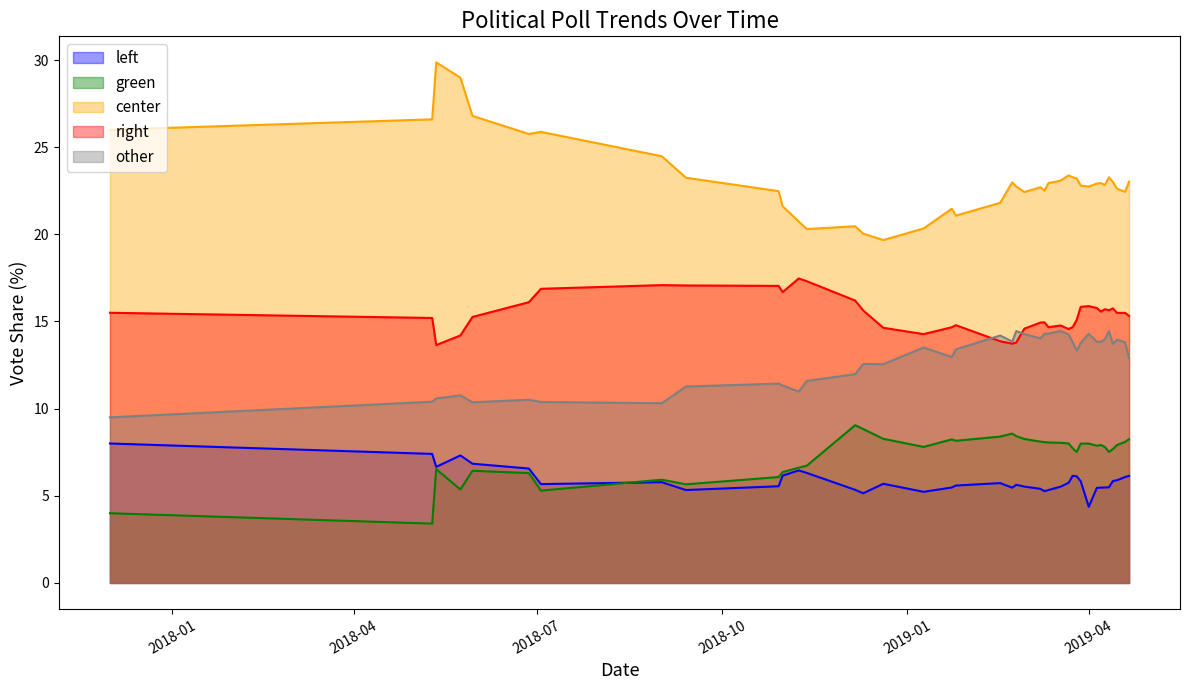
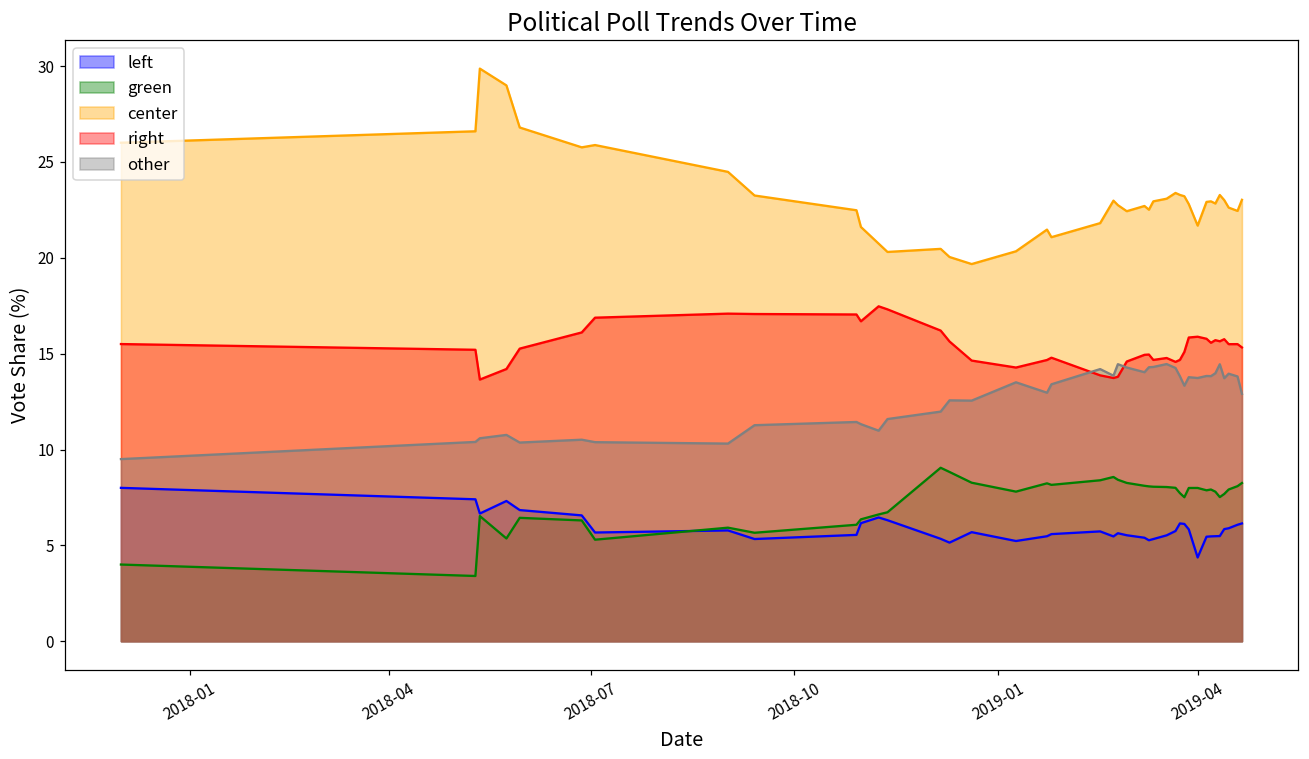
  {
    "left": {
      "2019-04": 4.4
    },
    "green": {
      "2019-04": 8.0
    },
    "center": {
-     "2019-04": 22.7
+     "2019-04": 21.7
    },
    "right": {
      "2019-04": 15.9
    },
    "other": {
-     "2019-04": 14.3
+     "2019-04": 13.7
    }
  }
